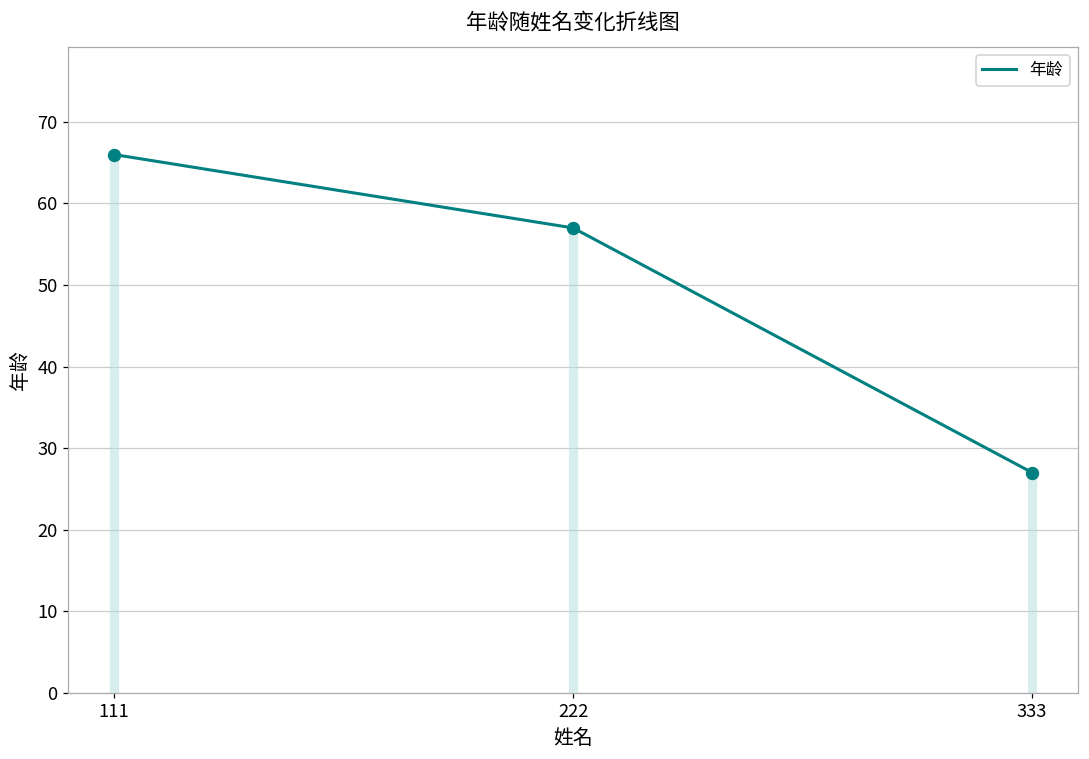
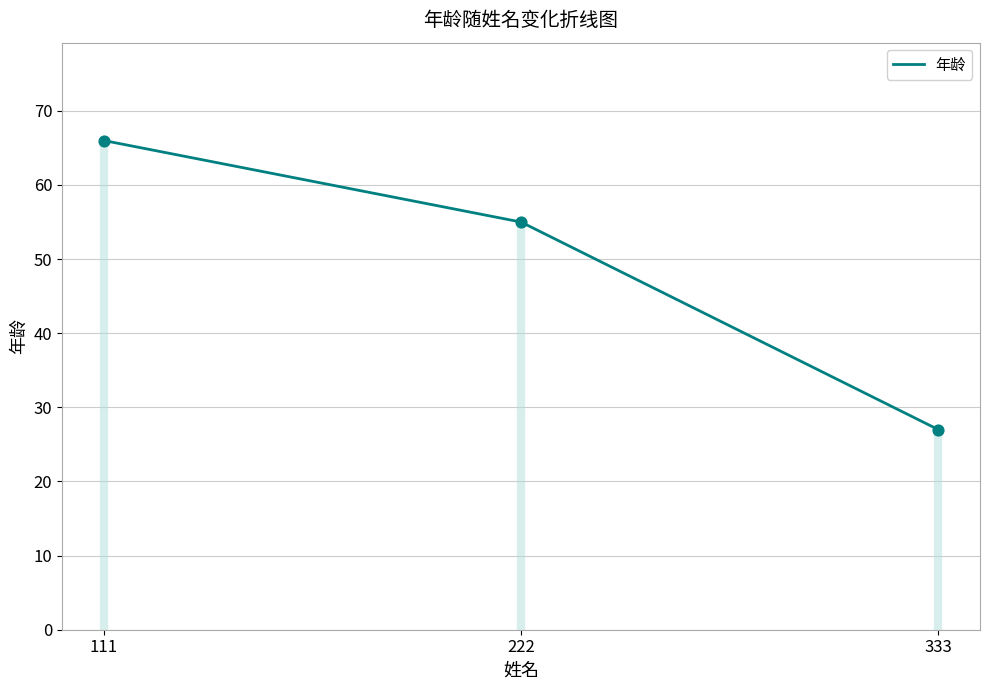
  {
    "111": 66,
-   "222": 57,
+   "222": 55,
    "333": 27
  }
